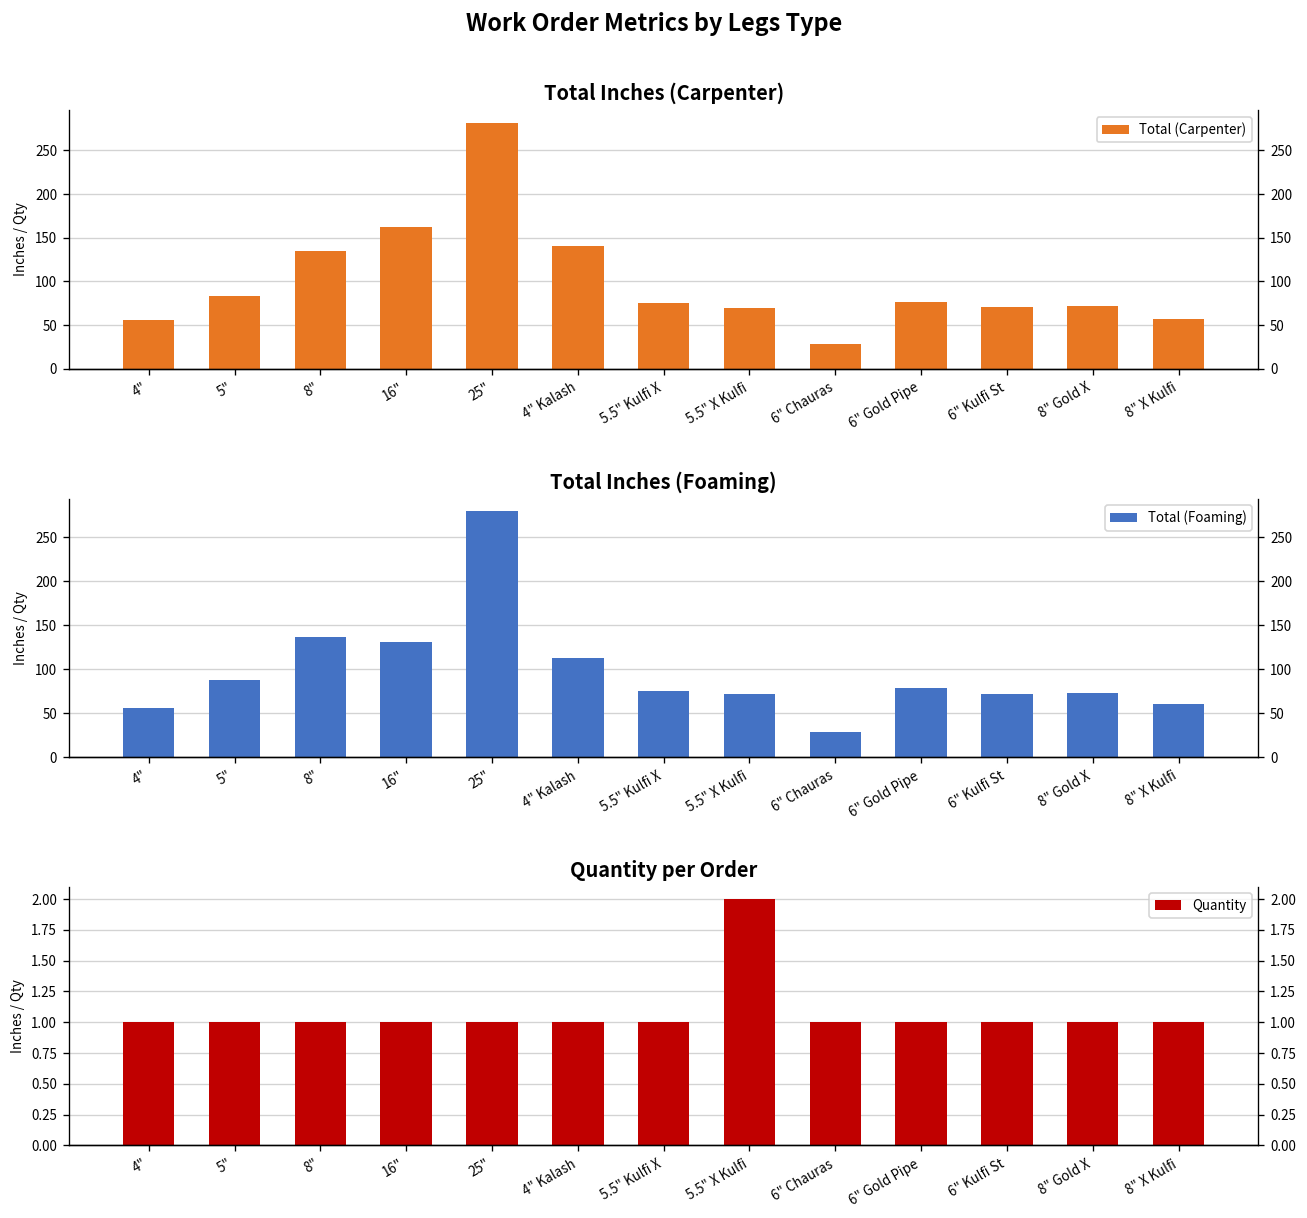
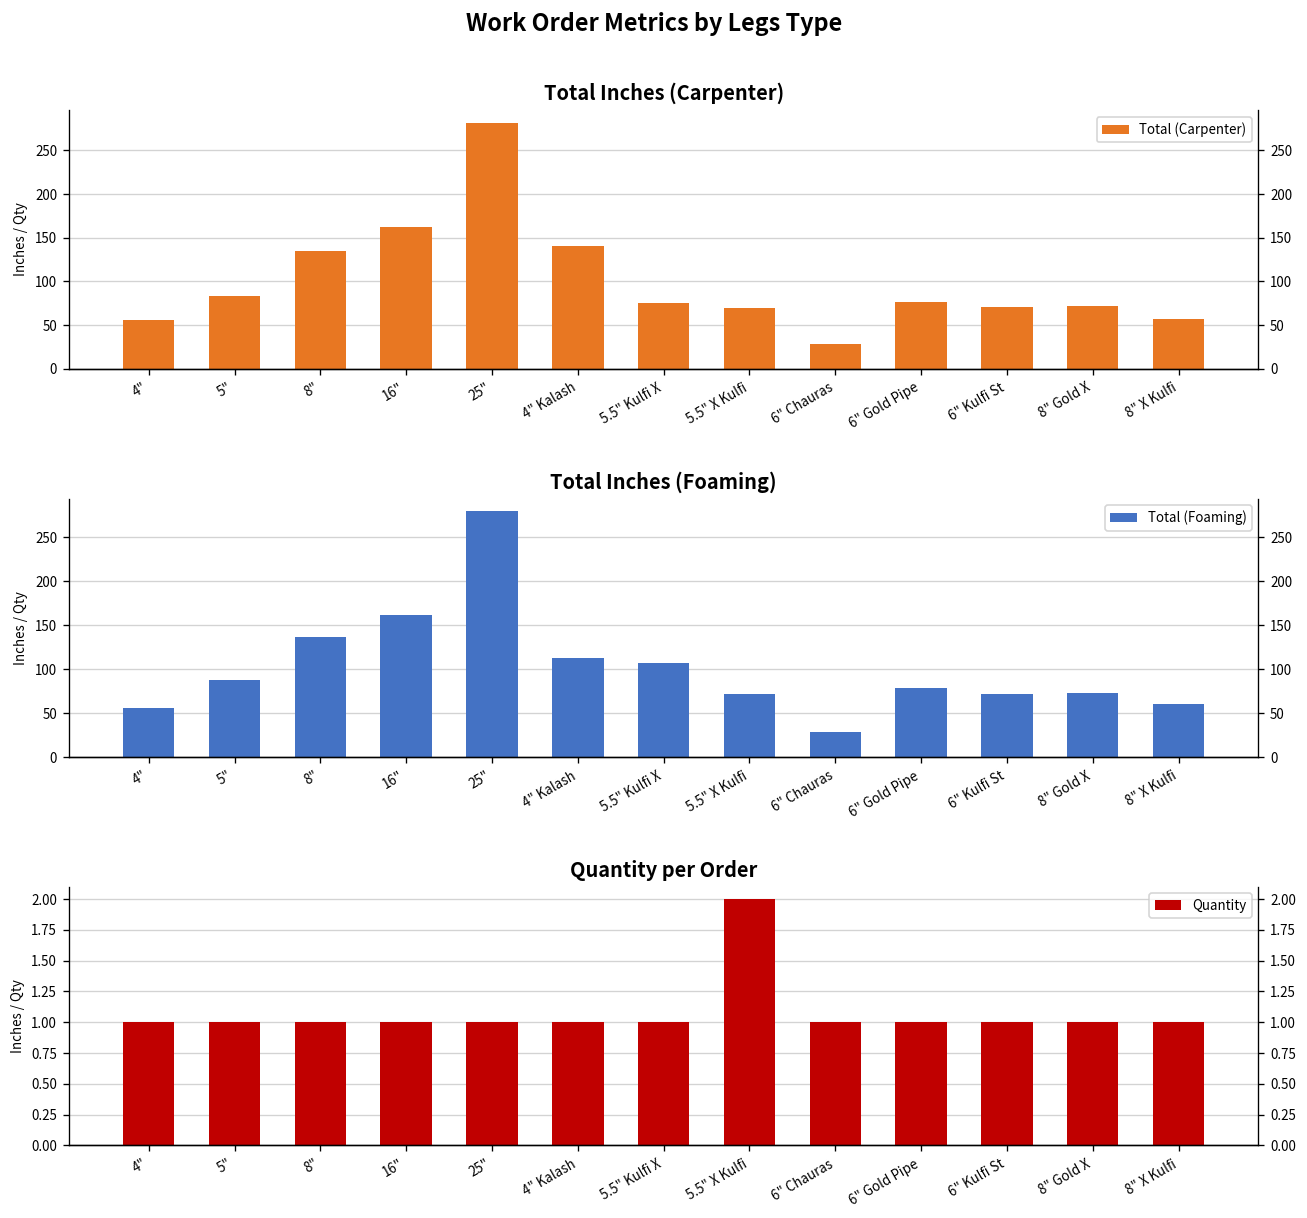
  {
    "Total Inches (Carpenter)": {
      "4\"": 60,
      "5\"": 80,
      "8\"": 140,
      "16\"": 160,
      "25\"": 280,
      "4\" Kalash": 140,
      "5.5\" Kulfi X": 80,
      "5.5\" X Kulfi": 70,
      "6\" Chauras": 30,
      "6\" Gold Pipe": 80,
      "6\" Kulfi St": 70,
      "8\" Gold X": 70,
      "8\" X Kulfi": 60
    },
    "Total Inches (Foaming)": {
      "4\"": 60,
      "5\"": 90,
      "8\"": 140,
-     "16\"": 130,
+     "16\"": 160,
      "25\"": 280,
      "4\" Kalash": 110,
-     "5.5\" Kulfi X": 80,
+     "5.5\" Kulfi X": 110,
      "5.5\" X Kulfi": 70,
      "6\" Chauras": 30,
      "6\" Gold Pipe": 80,
      "6\" Kulfi St": 70,
      "8\" Gold X": 70,
      "8\" X Kulfi": 60
    },
    "Quantity per Order": {
      "4\"": 1.00,
      "5\"": 1.00,
      "8\"": 1.00,
      "16\"": 1.00,
      "25\"": 1.00,
      "4\" Kalash": 1.00,
      "5.5\" Kulfi X": 1.00,
      "5.5\" X Kulfi": 2.00,
      "6\" Chauras": 1.00,
      "6\" Gold Pipe": 1.00,
      "6\" Kulfi St": 1.00,
      "8\" Gold X": 1.00,
      "8\" X Kulfi": 1.00
    }
  }
